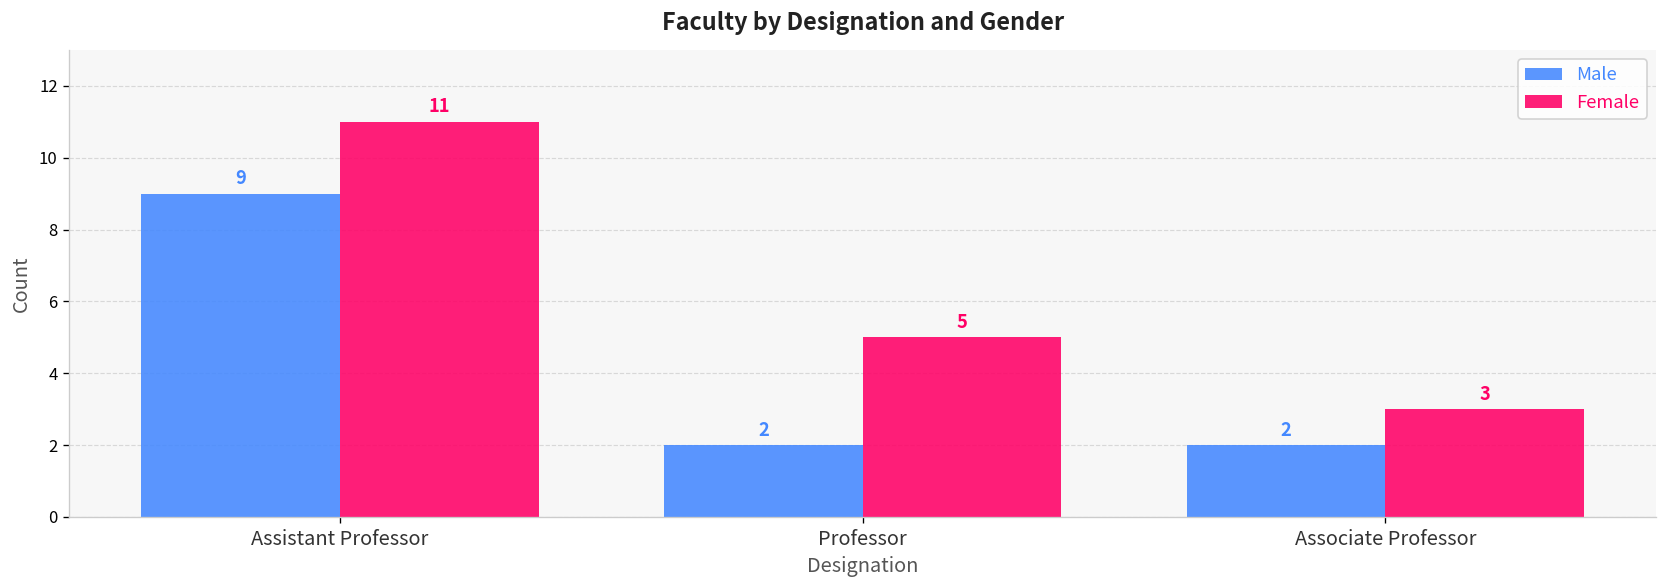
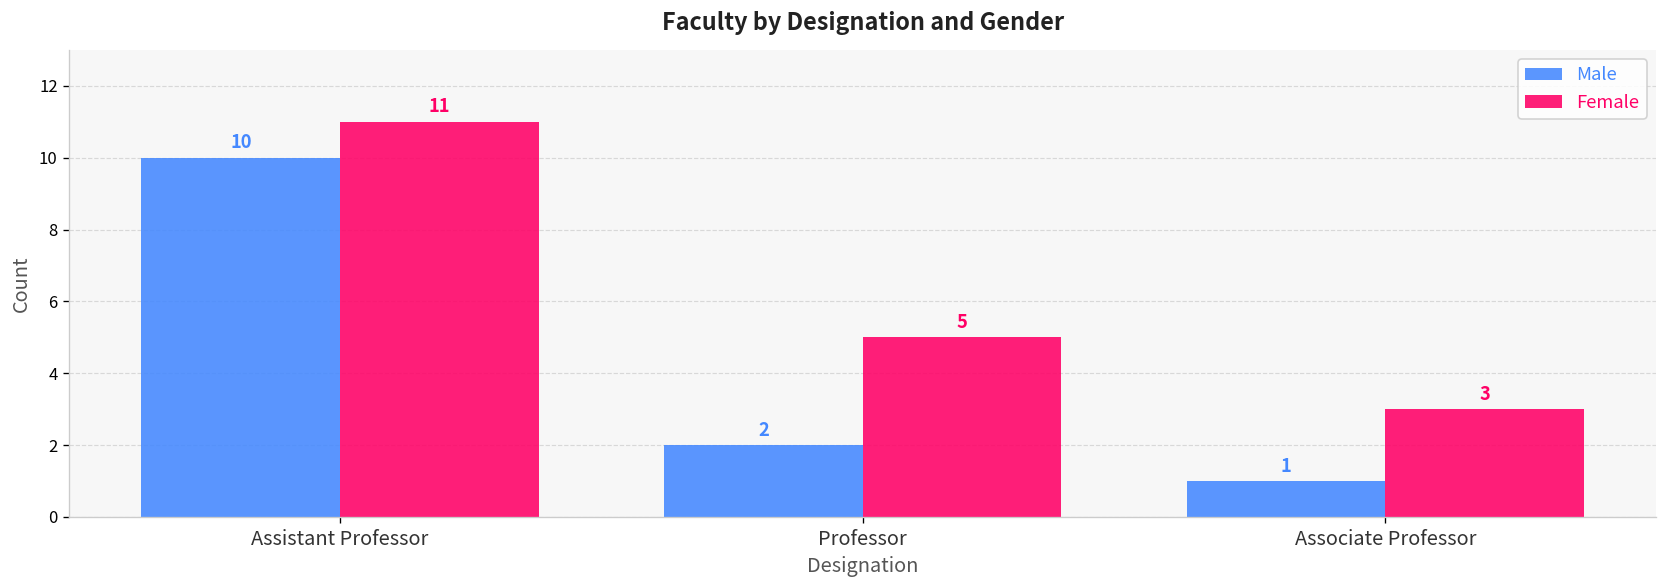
  {
    "Male": {
-     "Assistant Professor": 9,
+     "Assistant Professor": 10,
      "Professor": 2,
-     "Associate Professor": 2
+     "Associate Professor": 1
    },
    "Female": {
      "Assistant Professor": 11,
      "Professor": 5,
      "Associate Professor": 3
    }
  }
